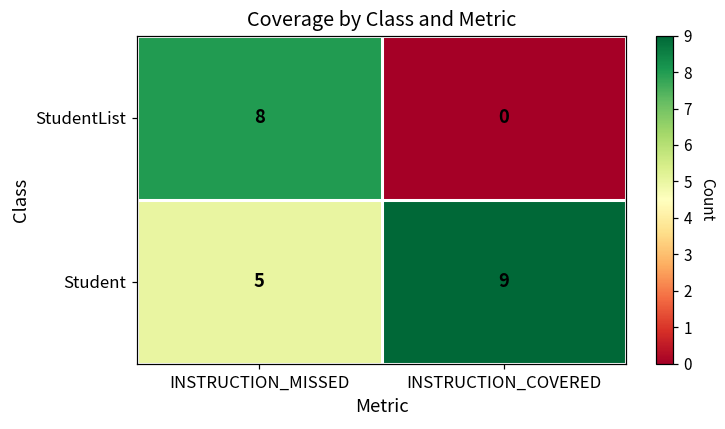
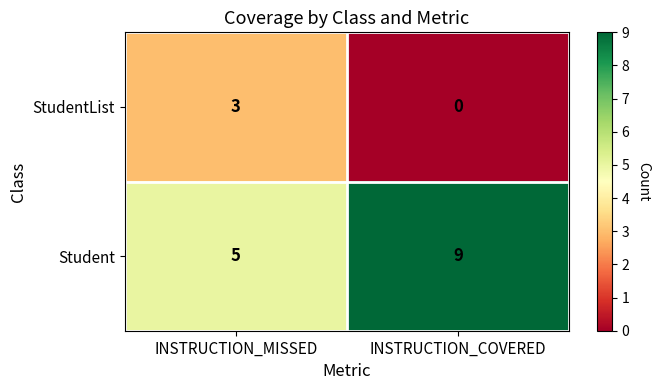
  {
    "StudentList": {
-     "INSTRUCTION_MISSED": 8,
+     "INSTRUCTION_MISSED": 3,
      "INSTRUCTION_COVERED": 0
    },
    "Student": {
      "INSTRUCTION_MISSED": 5,
      "INSTRUCTION_COVERED": 9
    }
  }
